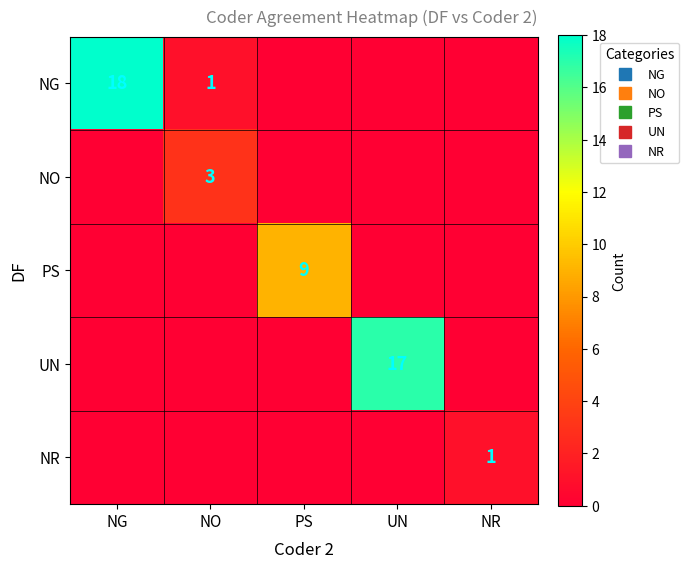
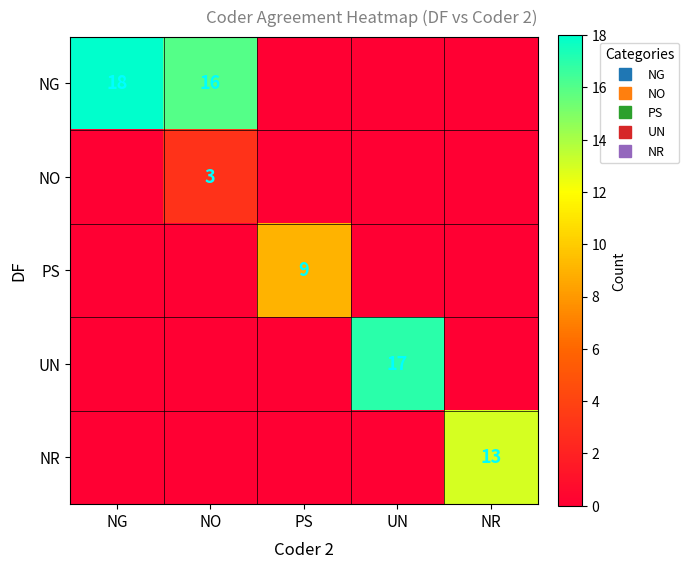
  {
    "NG": {
      "NG": 18,
-     "NO": 1
+     "NO": 16
    },
    "NO": {
      "NO": 3
    },
    "PS": {
      "PS": 9
    },
    "UN": {
      "UN": 17
    },
    "NR": {
-     "NR": 1
+     "NR": 13
    }
  }
